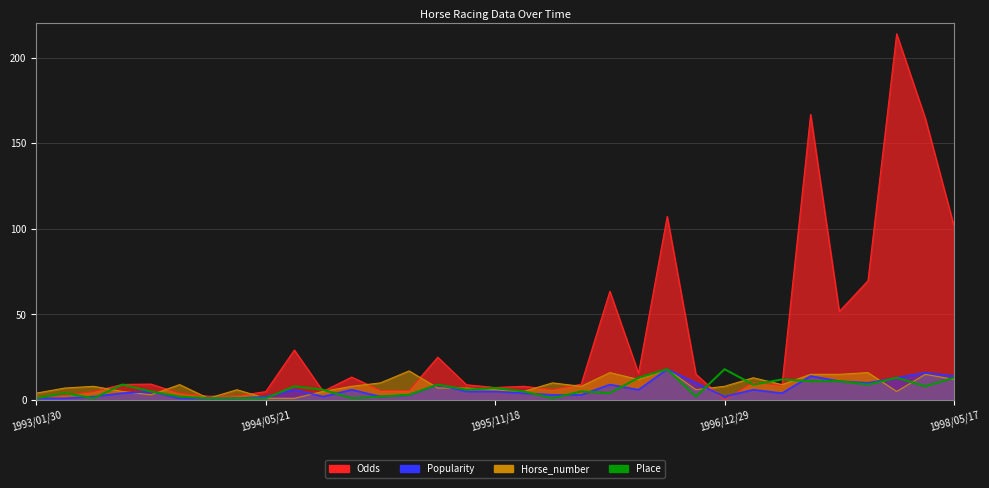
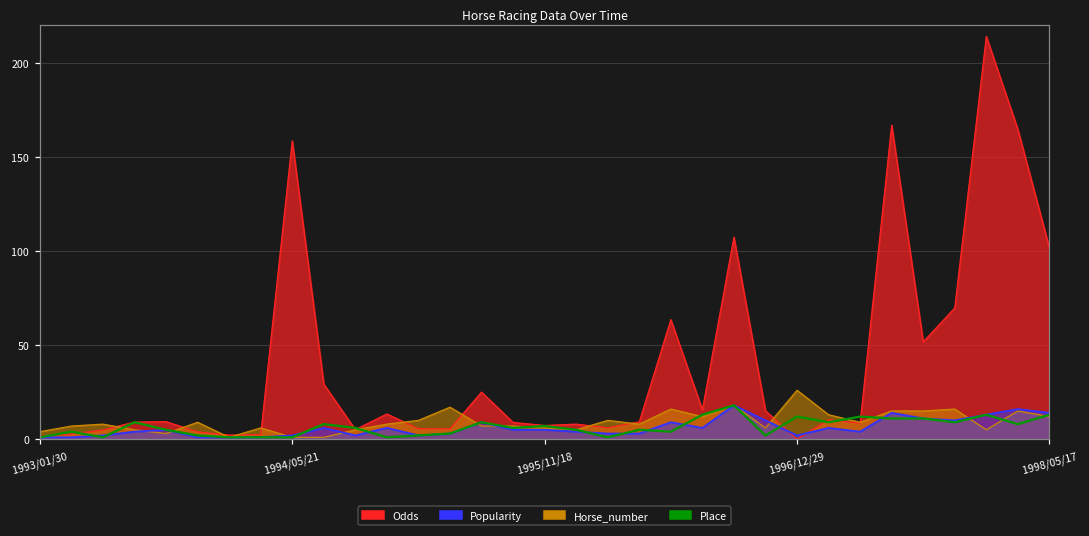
  {
    "Odds": {
-     "1994/05/21": 5,
+     "1994/05/21": 159,
      "1996/12/29": 0,
      "1998/05/17": 102
    },
    "Horse_number": {
      "1993/01/30": 4,
-     "1996/12/29": 8
+     "1996/12/29": 26
    },
    "Popularity": {
      "1996/12/29": 2
    },
    "Place": {
-     "1996/12/29": 18
+     "1996/12/29": 12
    }
  }
